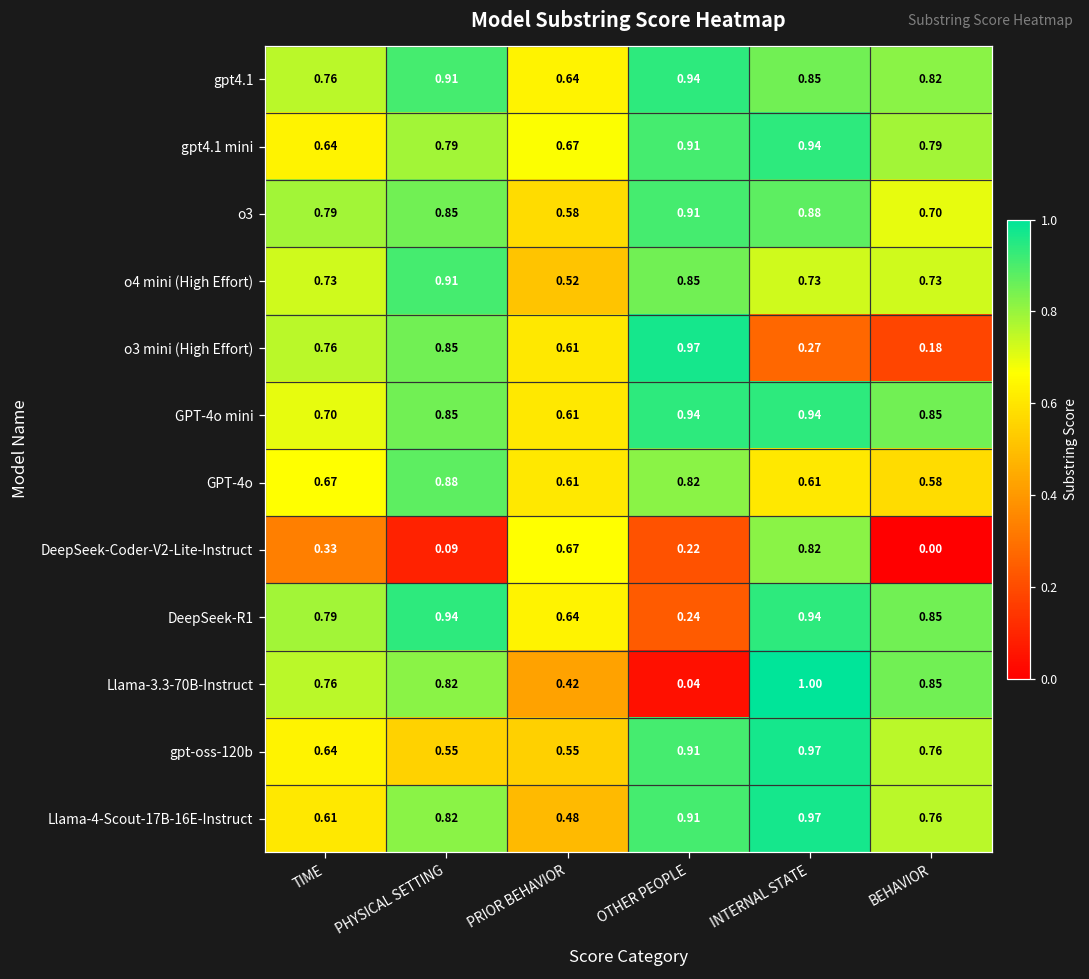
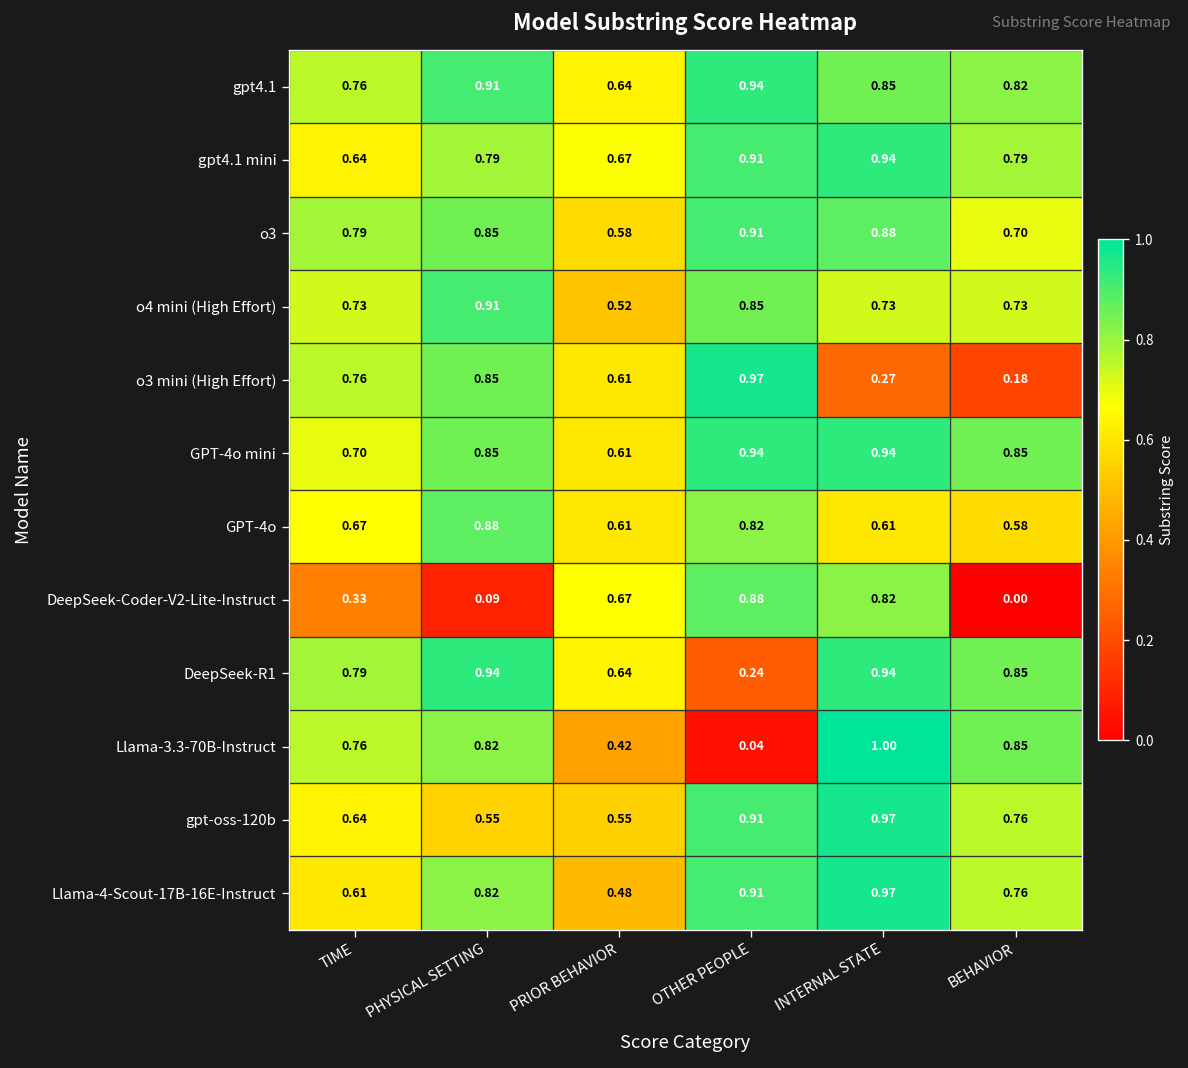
  {
    "gpt4.1": {
      "TIME": 0.76,
      "PHYSICAL SETTING": 0.91,
      "PRIOR BEHAVIOR": 0.64,
      "OTHER PEOPLE": 0.94,
      "INTERNAL STATE": 0.85,
      "BEHAVIOR": 0.82
    },
    "gpt4.1 mini": {
      "TIME": 0.64,
      "PHYSICAL SETTING": 0.79,
      "PRIOR BEHAVIOR": 0.67,
      "OTHER PEOPLE": 0.91,
      "INTERNAL STATE": 0.94,
      "BEHAVIOR": 0.79
    },
    "o3": {
      "TIME": 0.79,
      "PHYSICAL SETTING": 0.85,
      "PRIOR BEHAVIOR": 0.58,
      "OTHER PEOPLE": 0.91,
      "INTERNAL STATE": 0.88,
      "BEHAVIOR": 0.70
    },
    "o4 mini (High Effort)": {
      "TIME": 0.73,
      "PHYSICAL SETTING": 0.91,
      "PRIOR BEHAVIOR": 0.52,
      "OTHER PEOPLE": 0.85,
      "INTERNAL STATE": 0.73,
      "BEHAVIOR": 0.73
    },
    "o3 mini (High Effort)": {
      "TIME": 0.76,
      "PHYSICAL SETTING": 0.85,
      "PRIOR BEHAVIOR": 0.61,
      "OTHER PEOPLE": 0.97,
      "INTERNAL STATE": 0.27,
      "BEHAVIOR": 0.18
    },
    "GPT-4o mini": {
      "TIME": 0.70,
      "PHYSICAL SETTING": 0.85,
      "PRIOR BEHAVIOR": 0.61,
      "OTHER PEOPLE": 0.94,
      "INTERNAL STATE": 0.94,
      "BEHAVIOR": 0.85
    },
    "GPT-4o": {
      "TIME": 0.67,
      "PHYSICAL SETTING": 0.88,
      "PRIOR BEHAVIOR": 0.61,
      "OTHER PEOPLE": 0.82,
      "INTERNAL STATE": 0.61,
      "BEHAVIOR": 0.58
    },
    "DeepSeek-Coder-V2-Lite-Instruct": {
      "TIME": 0.33,
      "PHYSICAL SETTING": 0.09,
      "PRIOR BEHAVIOR": 0.67,
-     "OTHER PEOPLE": 0.22,
+     "OTHER PEOPLE": 0.88,
      "INTERNAL STATE": 0.82,
      "BEHAVIOR": 0.00
    },
    "DeepSeek-R1": {
      "TIME": 0.79,
      "PHYSICAL SETTING": 0.94,
      "PRIOR BEHAVIOR": 0.64,
      "OTHER PEOPLE": 0.24,
      "INTERNAL STATE": 0.94,
      "BEHAVIOR": 0.85
    },
    "Llama-3.3-70B-Instruct": {
      "TIME": 0.76,
      "PHYSICAL SETTING": 0.82,
      "PRIOR BEHAVIOR": 0.42,
      "OTHER PEOPLE": 0.04,
      "INTERNAL STATE": 1.00,
      "BEHAVIOR": 0.85
    },
    "gpt-oss-120b": {
      "TIME": 0.64,
      "PHYSICAL SETTING": 0.55,
      "PRIOR BEHAVIOR": 0.55,
      "OTHER PEOPLE": 0.91,
      "INTERNAL STATE": 0.97,
      "BEHAVIOR": 0.76
    },
    "Llama-4-Scout-17B-16E-Instruct": {
      "TIME": 0.61,
      "PHYSICAL SETTING": 0.82,
      "PRIOR BEHAVIOR": 0.48,
      "OTHER PEOPLE": 0.91,
      "INTERNAL STATE": 0.97,
      "BEHAVIOR": 0.76
    }
  }
